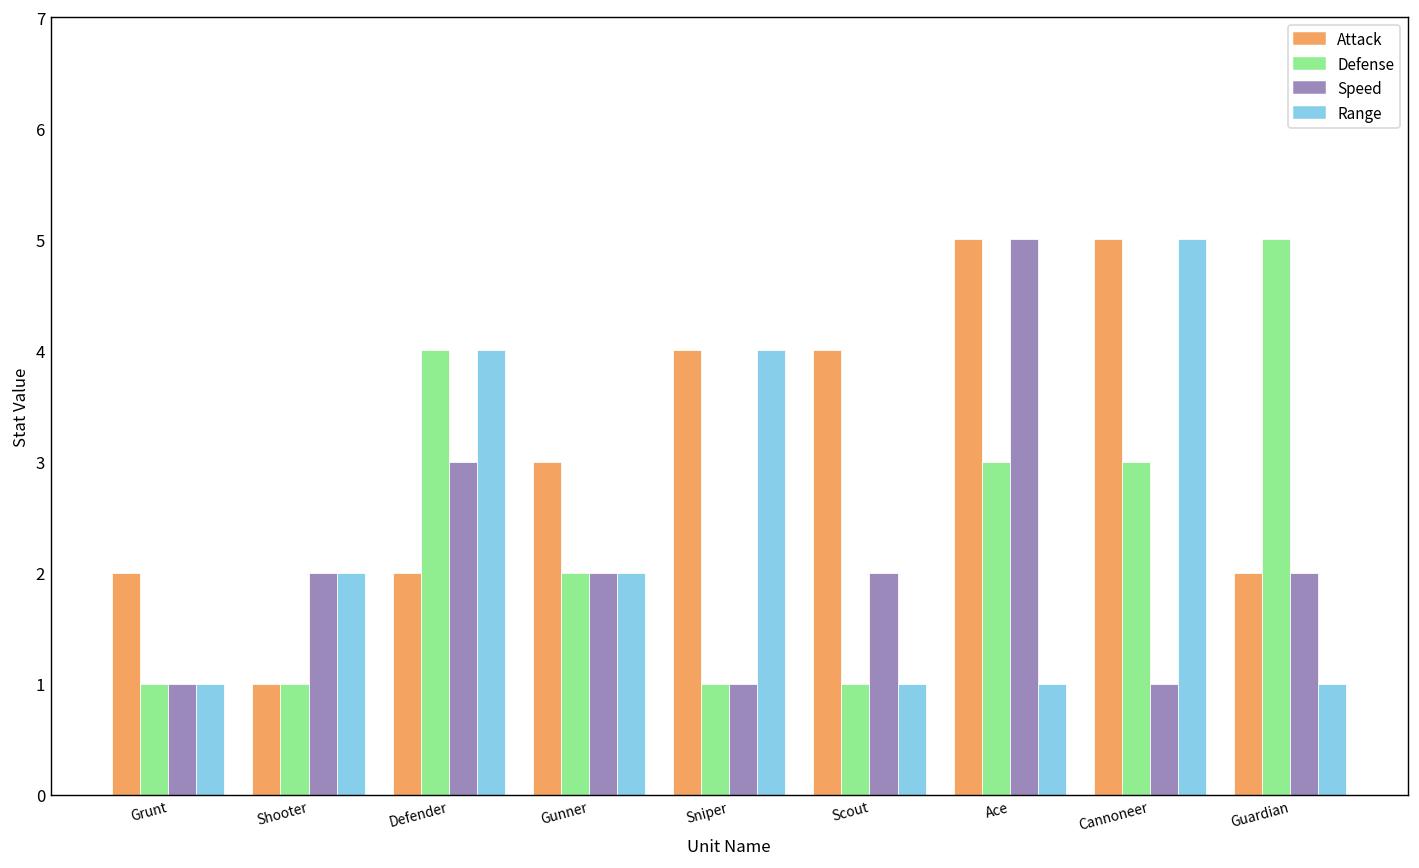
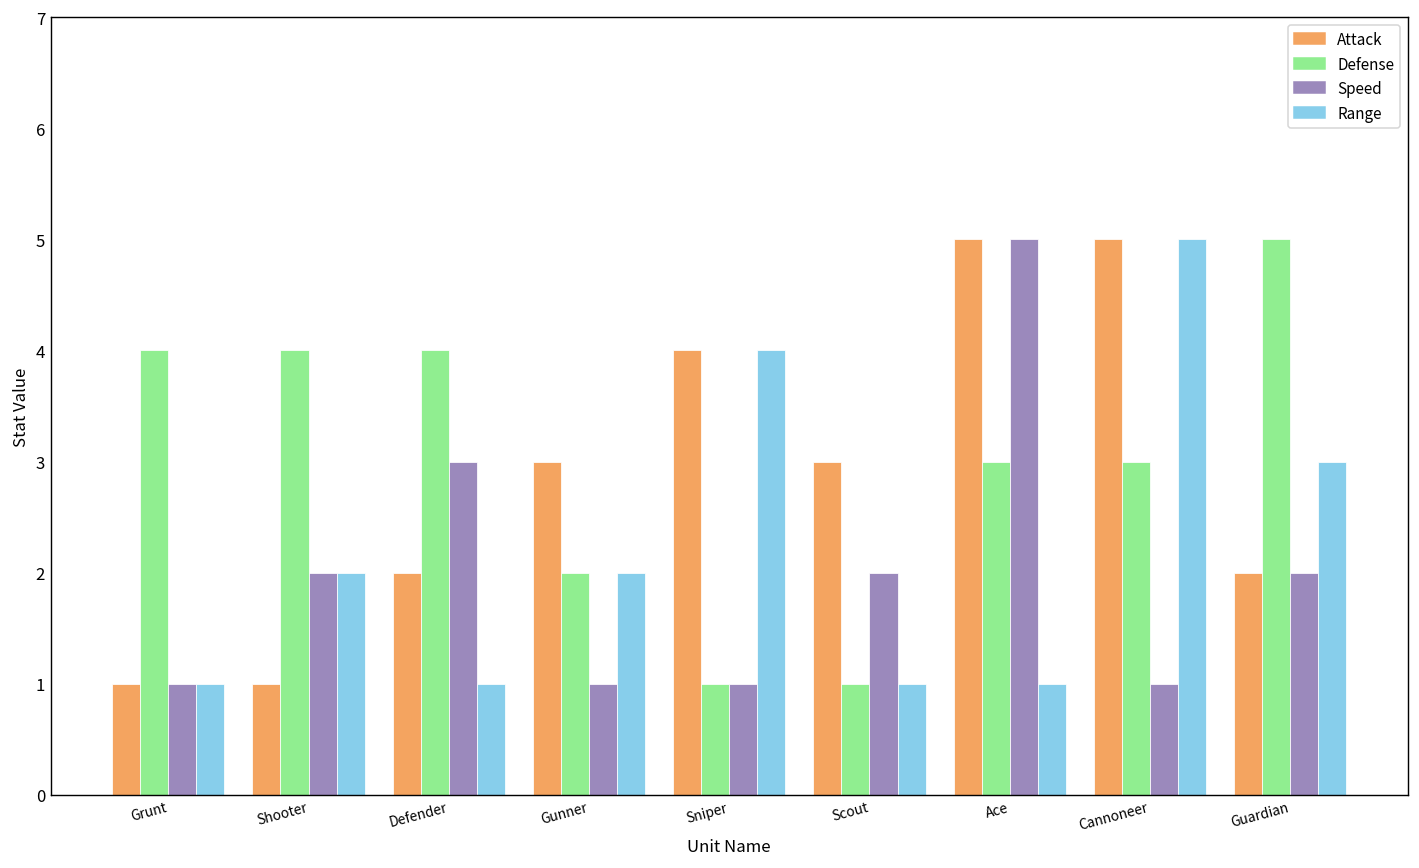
  {
    "Attack": {
-     "Grunt": 2,
+     "Grunt": 1,
      "Shooter": 1,
      "Defender": 2,
      "Gunner": 3,
      "Sniper": 4,
-     "Scout": 4,
+     "Scout": 3,
      "Ace": 5,
      "Cannoneer": 5,
      "Guardian": 2
    },
    "Defense": {
-     "Grunt": 1,
-     "Shooter": 1,
+     "Grunt": 4,
+     "Shooter": 4,
      "Defender": 4,
      "Gunner": 2,
      "Sniper": 1,
      "Scout": 1,
      "Ace": 3,
      "Cannoneer": 3,
      "Guardian": 5
    },
    "Speed": {
      "Grunt": 1,
      "Shooter": 2,
      "Defender": 3,
-     "Gunner": 2,
+     "Gunner": 1,
      "Sniper": 1,
      "Scout": 2,
      "Ace": 5,
      "Cannoneer": 1,
      "Guardian": 2
    },
    "Range": {
      "Grunt": 1,
      "Shooter": 2,
-     "Defender": 4,
+     "Defender": 1,
      "Gunner": 2,
      "Sniper": 4,
      "Scout": 1,
      "Ace": 1,
      "Cannoneer": 5,
-     "Guardian": 1
+     "Guardian": 3
    }
  }
